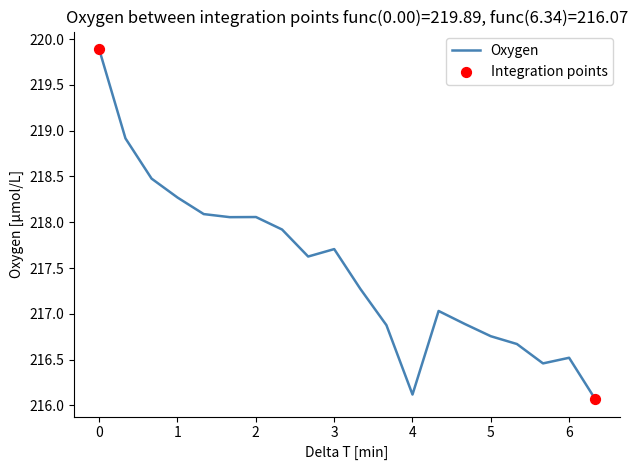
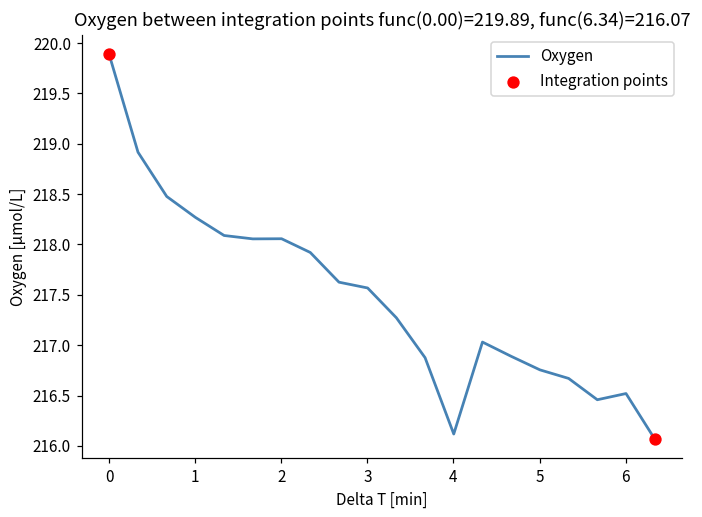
  {
    "Oxygen": {
      "1": 218.3,
      "2": 218.1,
-     "3": 217.7,
+     "3": 217.6,
      "4": 216.1,
      "5": 216.8,
      "6": 216.5
    }
  }
